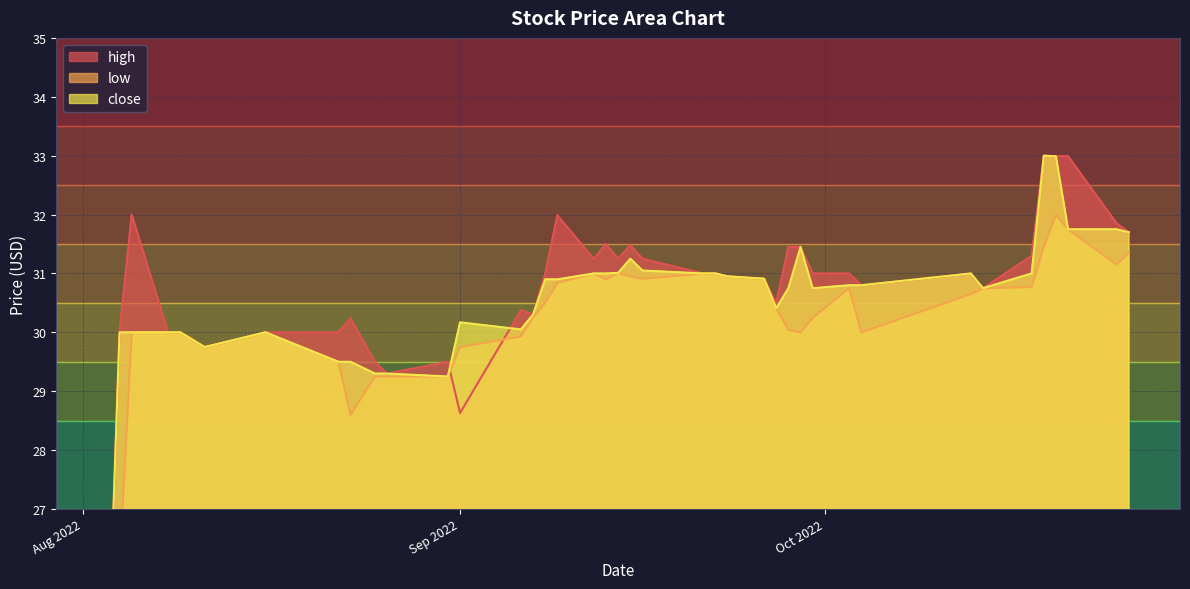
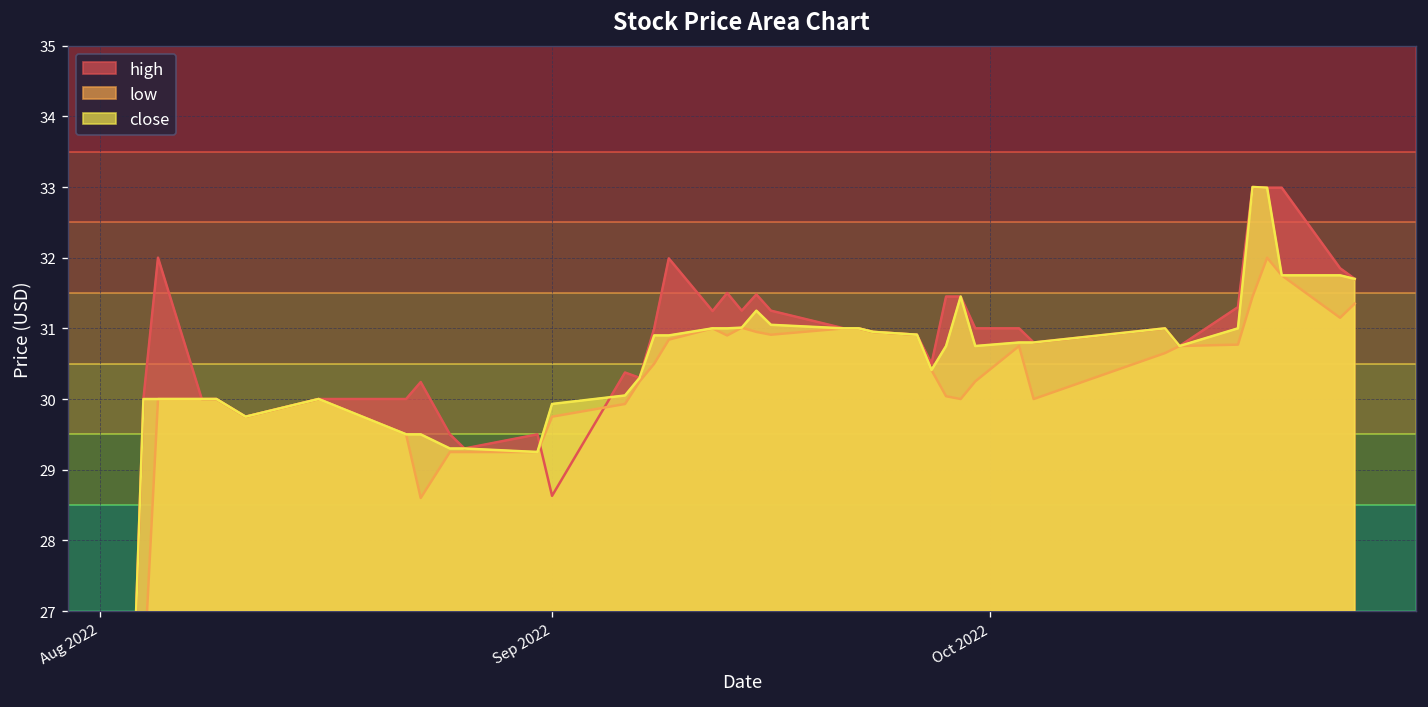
  {
    "high": {
      "Sep 2022": 28.6
    },
    "low": {
      "Sep 2022": 29.8
    },
    "close": {
-     "Sep 2022": 30.2
+     "Sep 2022": 29.9
    }
  }
